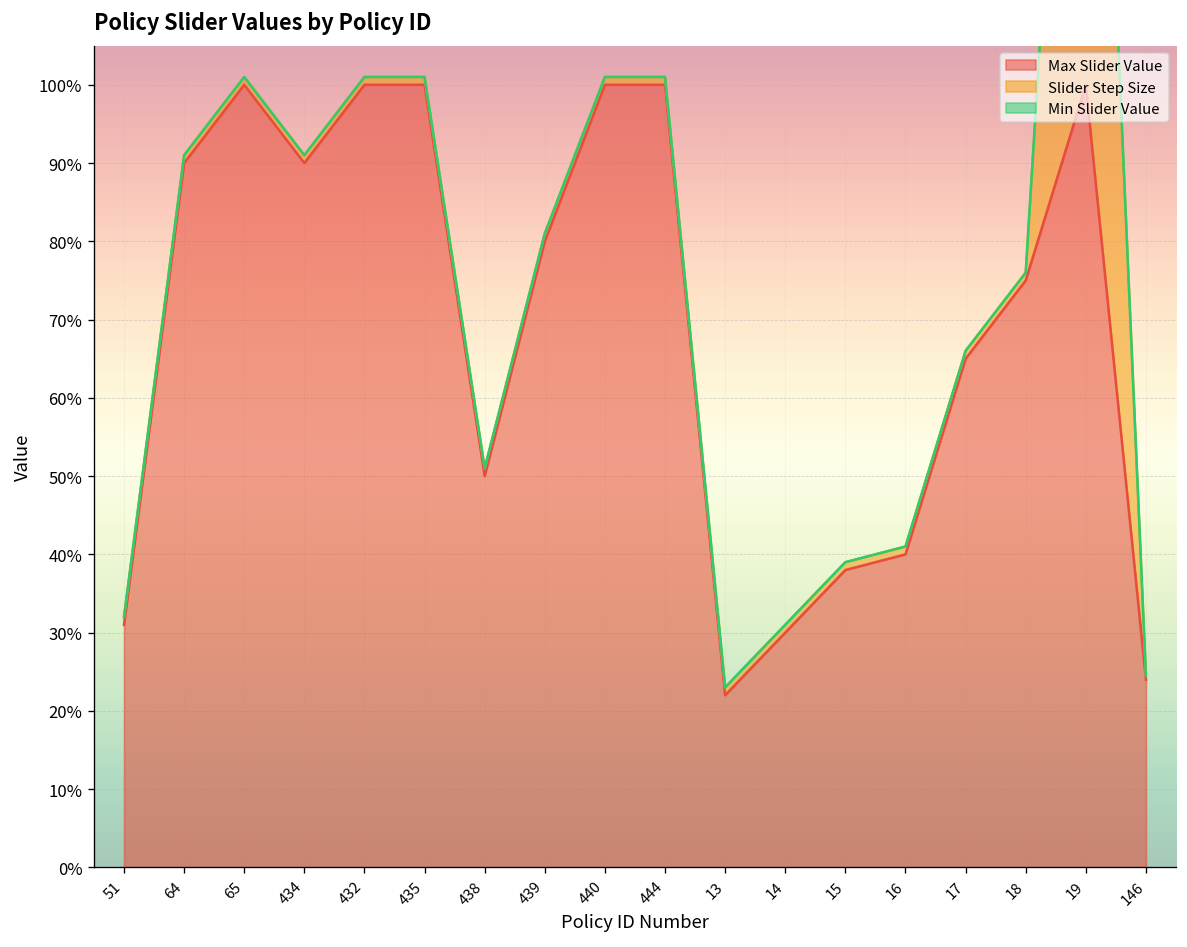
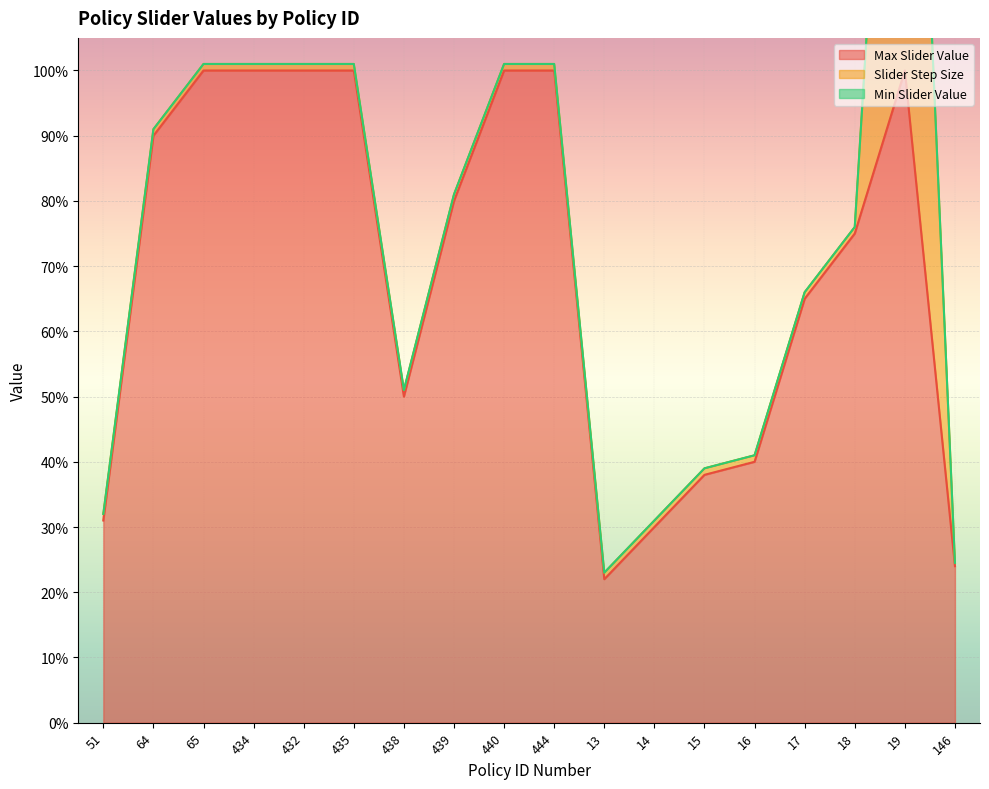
  {
    "Max Slider Value": {
      "51": "31%",
      "64": "90%",
      "65": "100%",
-     "434": "90%",
+     "434": "100%",
      "432": "100%",
      "435": "100%",
      "438": "50%",
      "439": "80%",
      "440": "100%",
      "444": "100%",
      "13": "22%",
      "14": "30%",
      "15": "38%",
      "16": "40%",
      "17": "65%",
      "18": "75%",
      "146": "24%"
    }
  }
